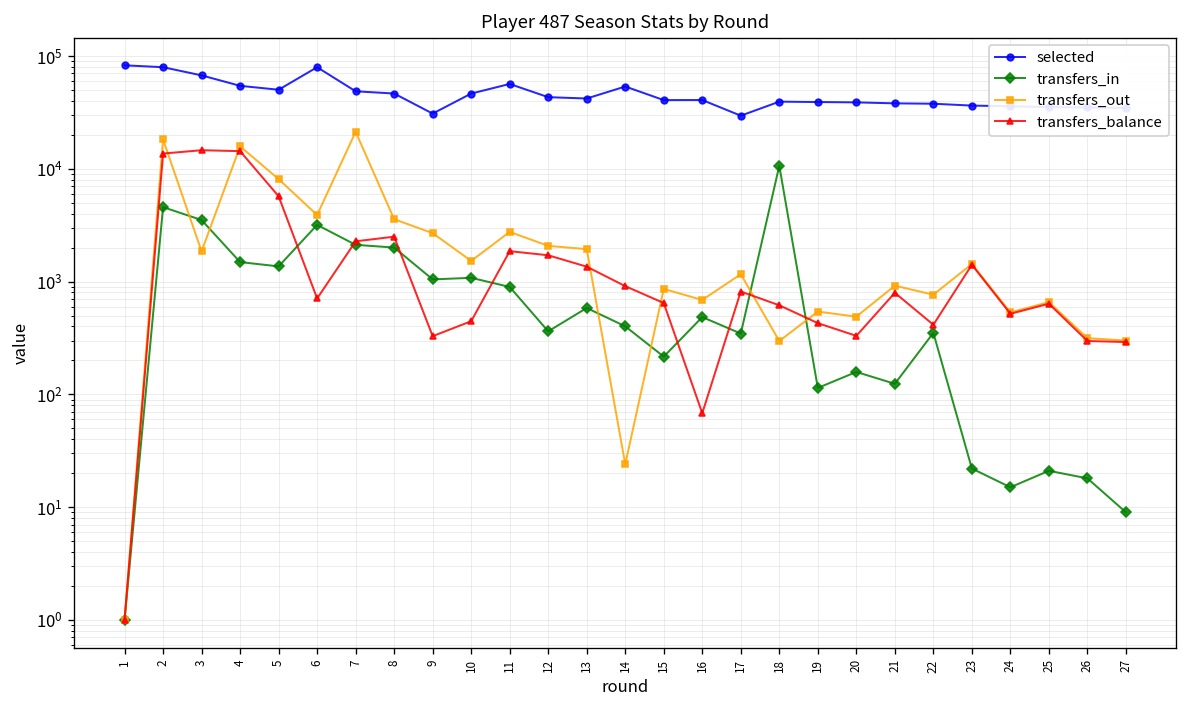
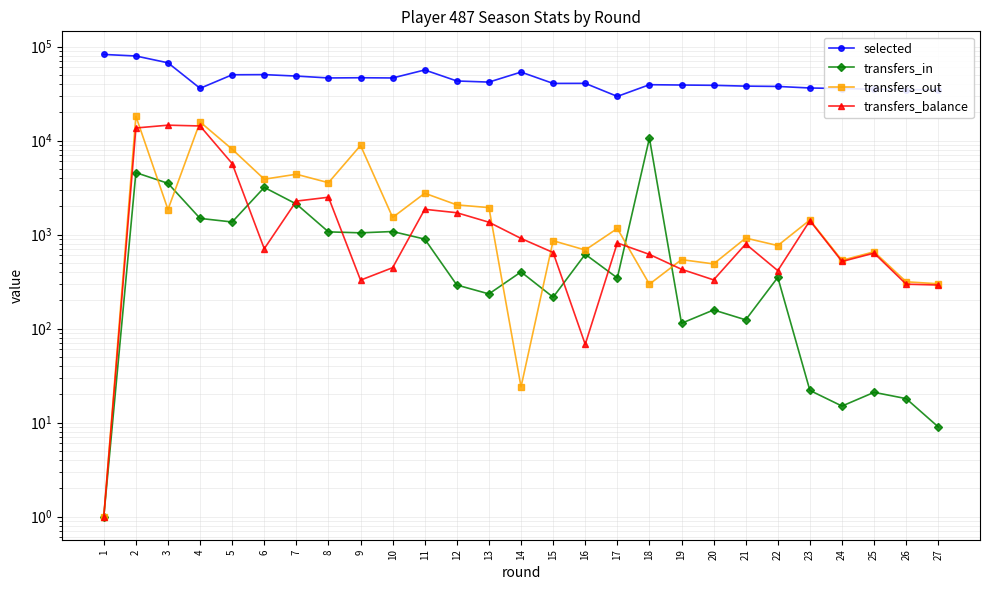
  {
    "selected": {
      "1": 80000,
      "2": 80000,
      "3": 70000,
-     "4": 50000,
+     "4": 36000,
      "5": 50000,
-     "6": 80000,
+     "6": 50000,
      "7": 50000,
      "8": 50000,
-     "9": 31000,
+     "9": 50000,
      "10": 50000,
      "11": 60000,
      "12": 40000,
      "13": 40000,
      "14": 50000,
      "15": 41000,
      "16": 41000,
      "17": 30000,
      "18": 39000,
      "19": 39000,
      "20": 39000,
      "21": 38000,
      "22": 38000,
      "23": 36000
    },
    "transfers_in": {
      "2": 5000,
      "3": 3500,
      "4": 1500,
      "5": 1400,
      "6": 3200,
      "7": 2100,
-     "8": 2000,
+     "8": 1100,
      "9": 1000,
      "10": 1100,
      "11": 900,
-     "12": 360,
-     "13": 600,
+     "12": 290,
+     "13": 230,
      "14": 400,
      "15": 220,
-     "16": 500,
+     "16": 600,
      "17": 350,
      "18": 11000,
      "19": 110,
      "20": 160,
      "21": 120,
      "22": 350,
      "23": 22,
      "24": 15,
      "25": 21,
      "26": 18,
      "27": 9
    },
    "transfers_out": {
      "2": 18000,
      "3": 1900,
      "4": 16000,
      "5": 8000,
      "6": 3900,
-     "7": 21000,
+     "7": 4000,
      "8": 3600,
-     "9": 2700,
+     "9": 9000,
      "10": 1500,
      "11": 2800,
      "12": 2100,
      "13": 1900,
      "14": 24,
      "15": 900,
      "16": 700,
      "17": 1200,
      "18": 300,
      "19": 500,
      "20": 500,
      "21": 900,
      "22": 800
    },
    "transfers_balance": {
      "2": 14000,
      "3": 15000,
      "4": 14000,
      "5": 6000,
      "6": 700,
      "7": 2300,
      "8": 2500,
      "9": 330,
      "10": 400,
      "11": 1900,
      "12": 1700,
      "13": 1400,
      "14": 900,
      "15": 600,
      "16": 70,
      "17": 800,
      "18": 600,
      "19": 400,
      "20": 330,
      "21": 800,
      "22": 400
    }
  }
